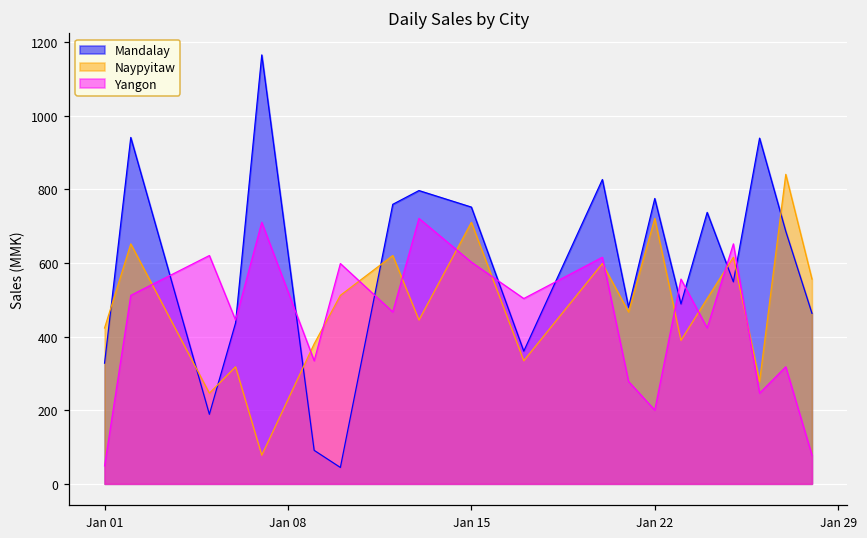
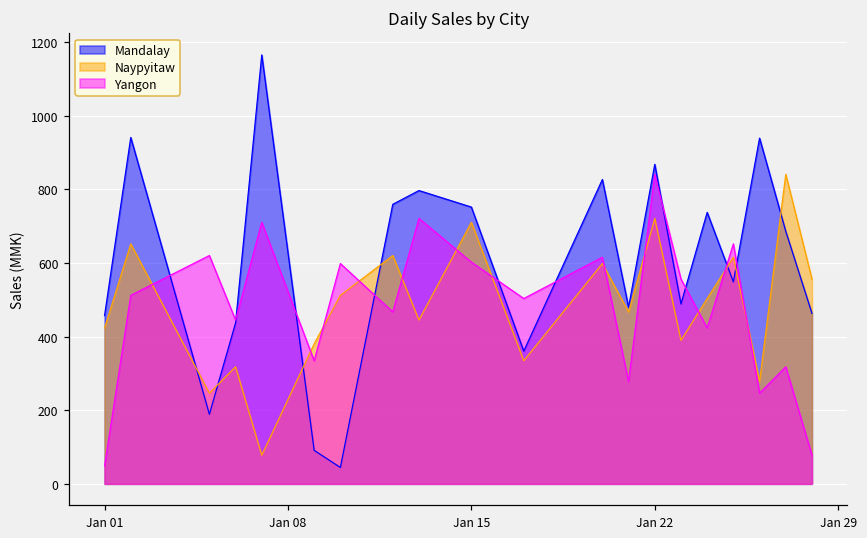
  {
    "Mandalay": {
-     "Jan 01": 330,
+     "Jan 01": 460,
      "Jan 15": 750,
-     "Jan 22": 780
+     "Jan 22": 870
    },
    "Naypyitaw": {
      "Jan 01": 420,
      "Jan 15": 710,
      "Jan 22": 720
    },
    "Yangon": {
      "Jan 01": 50,
      "Jan 15": 600,
-     "Jan 22": 200
+     "Jan 22": 840
    }
  }
